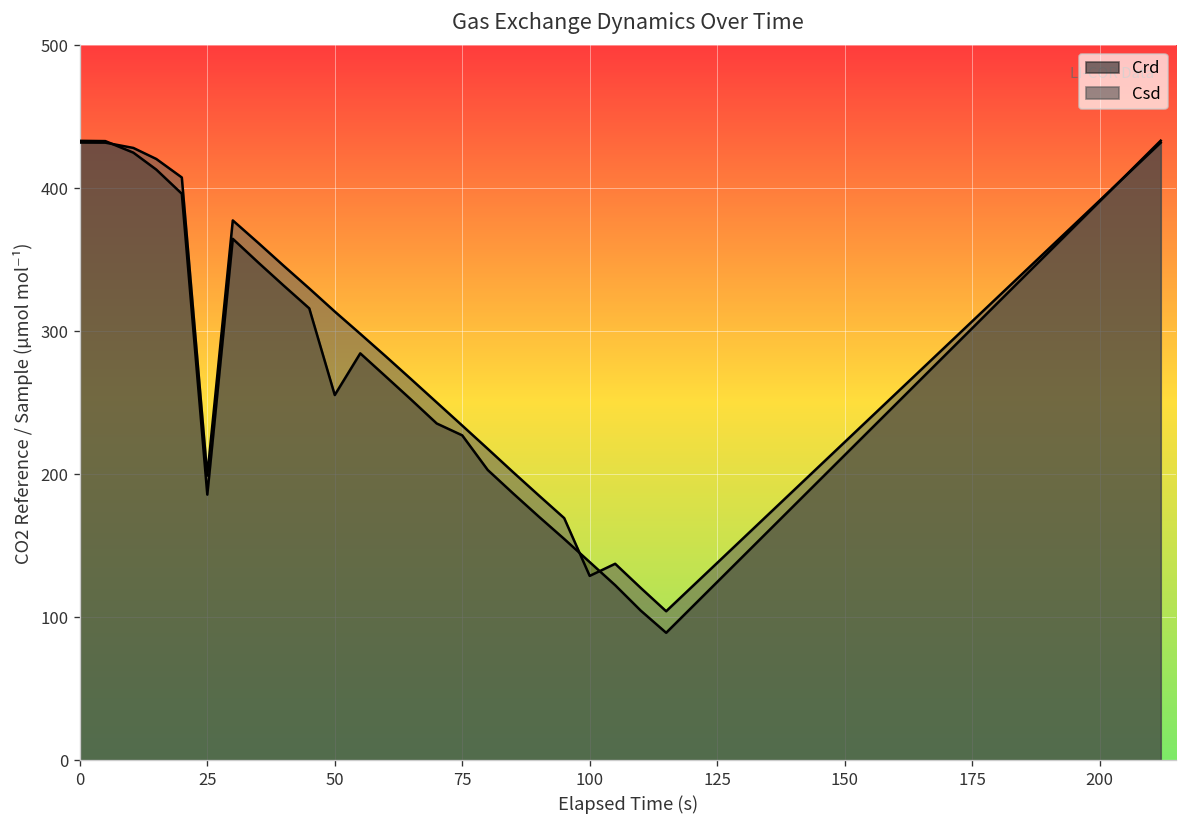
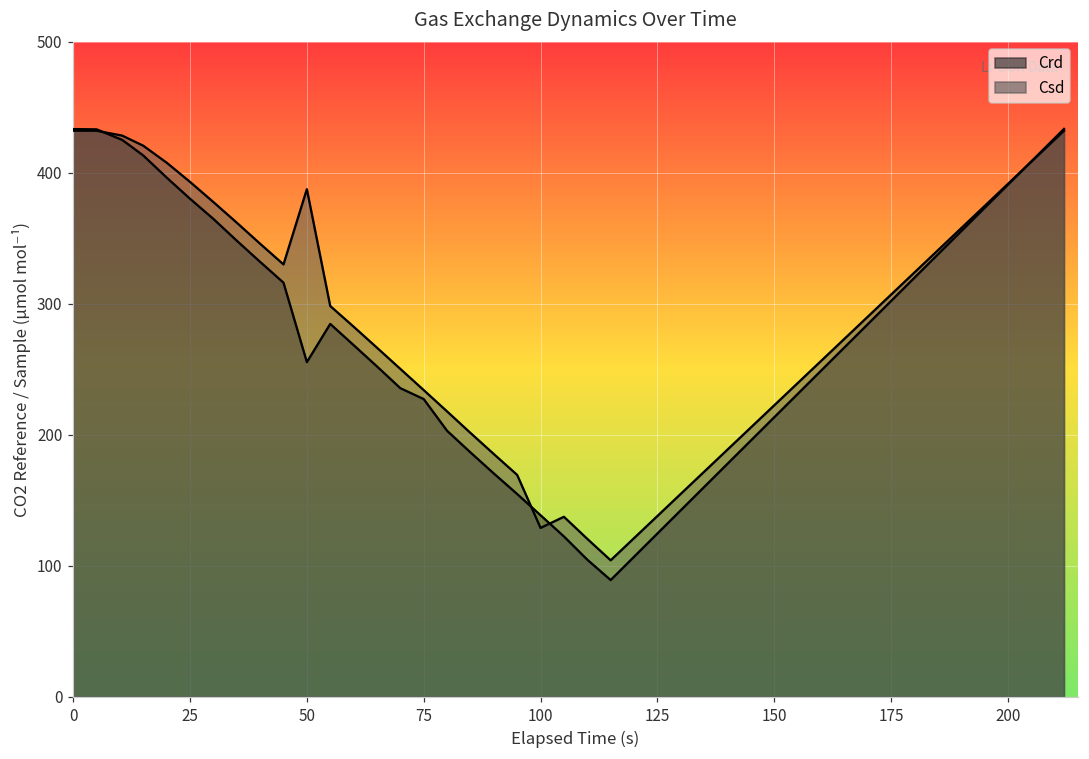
  {
    "Crd": {
-     "25": 186,
+     "25": 380,
      "50": 255,
      "75": 227,
      "100": 139
    },
    "Csd": {
-     "25": 199,
-     "50": 314,
+     "25": 393,
+     "50": 387,
      "75": 234,
      "100": 129
    }
  }
